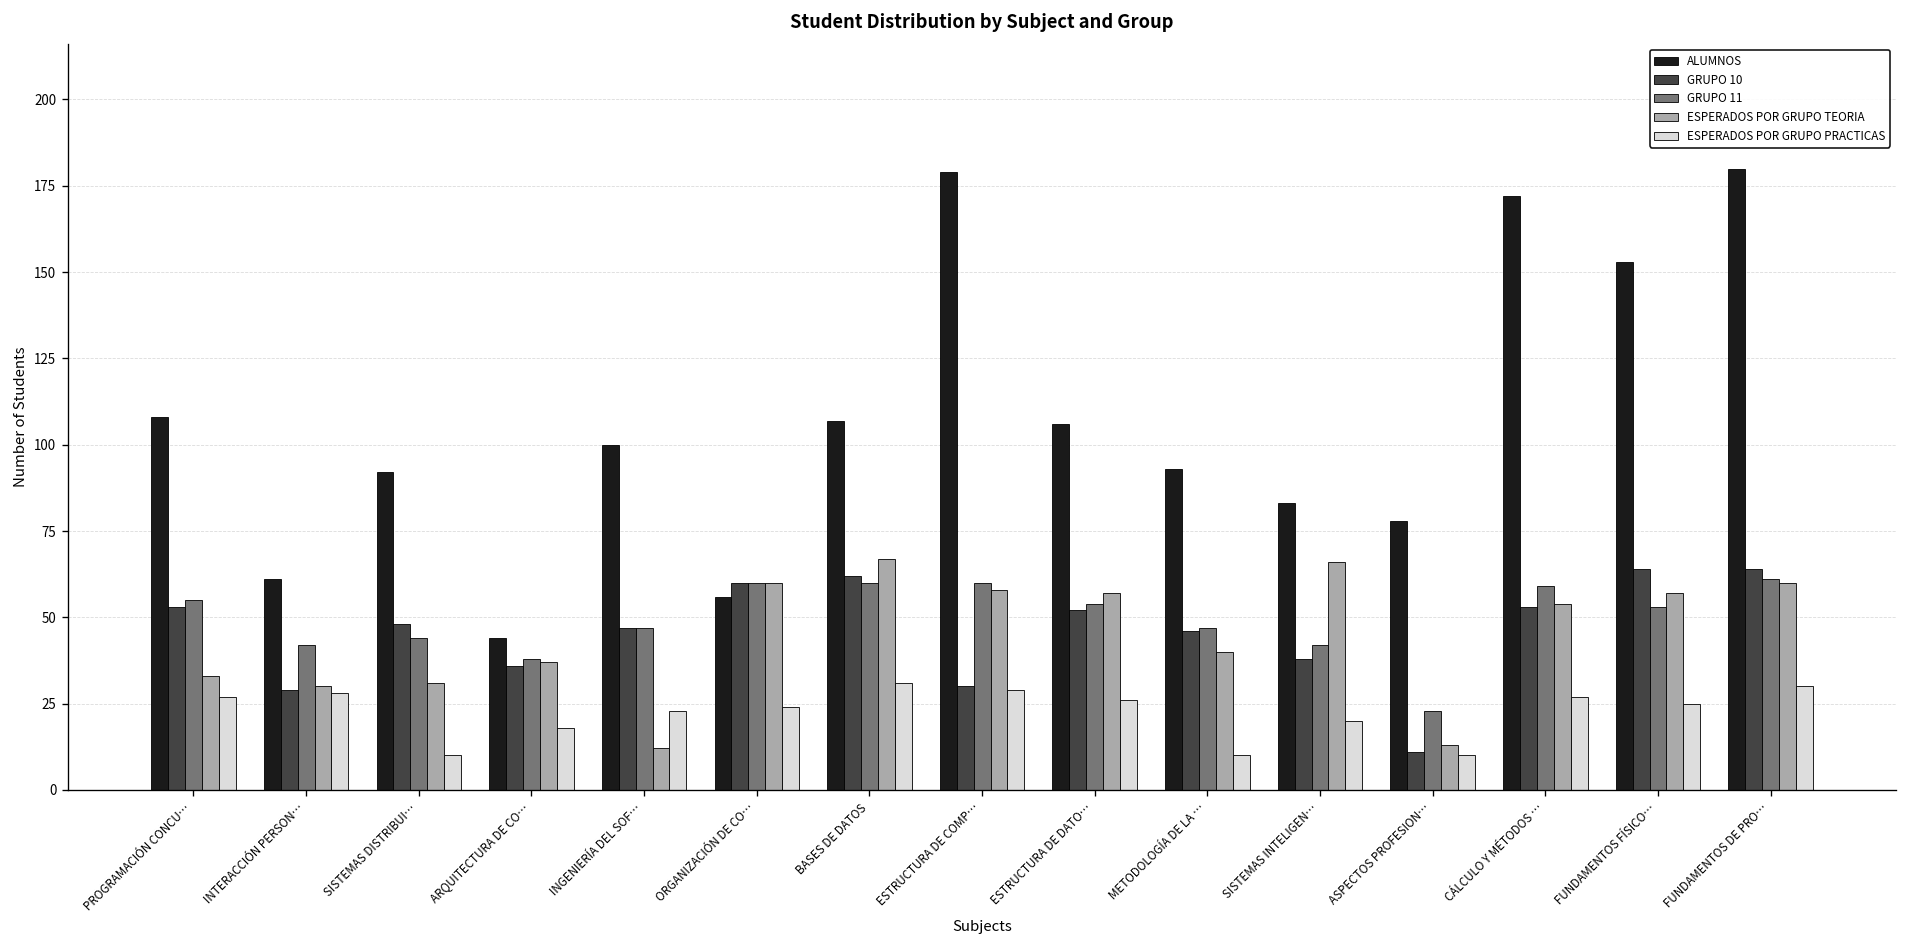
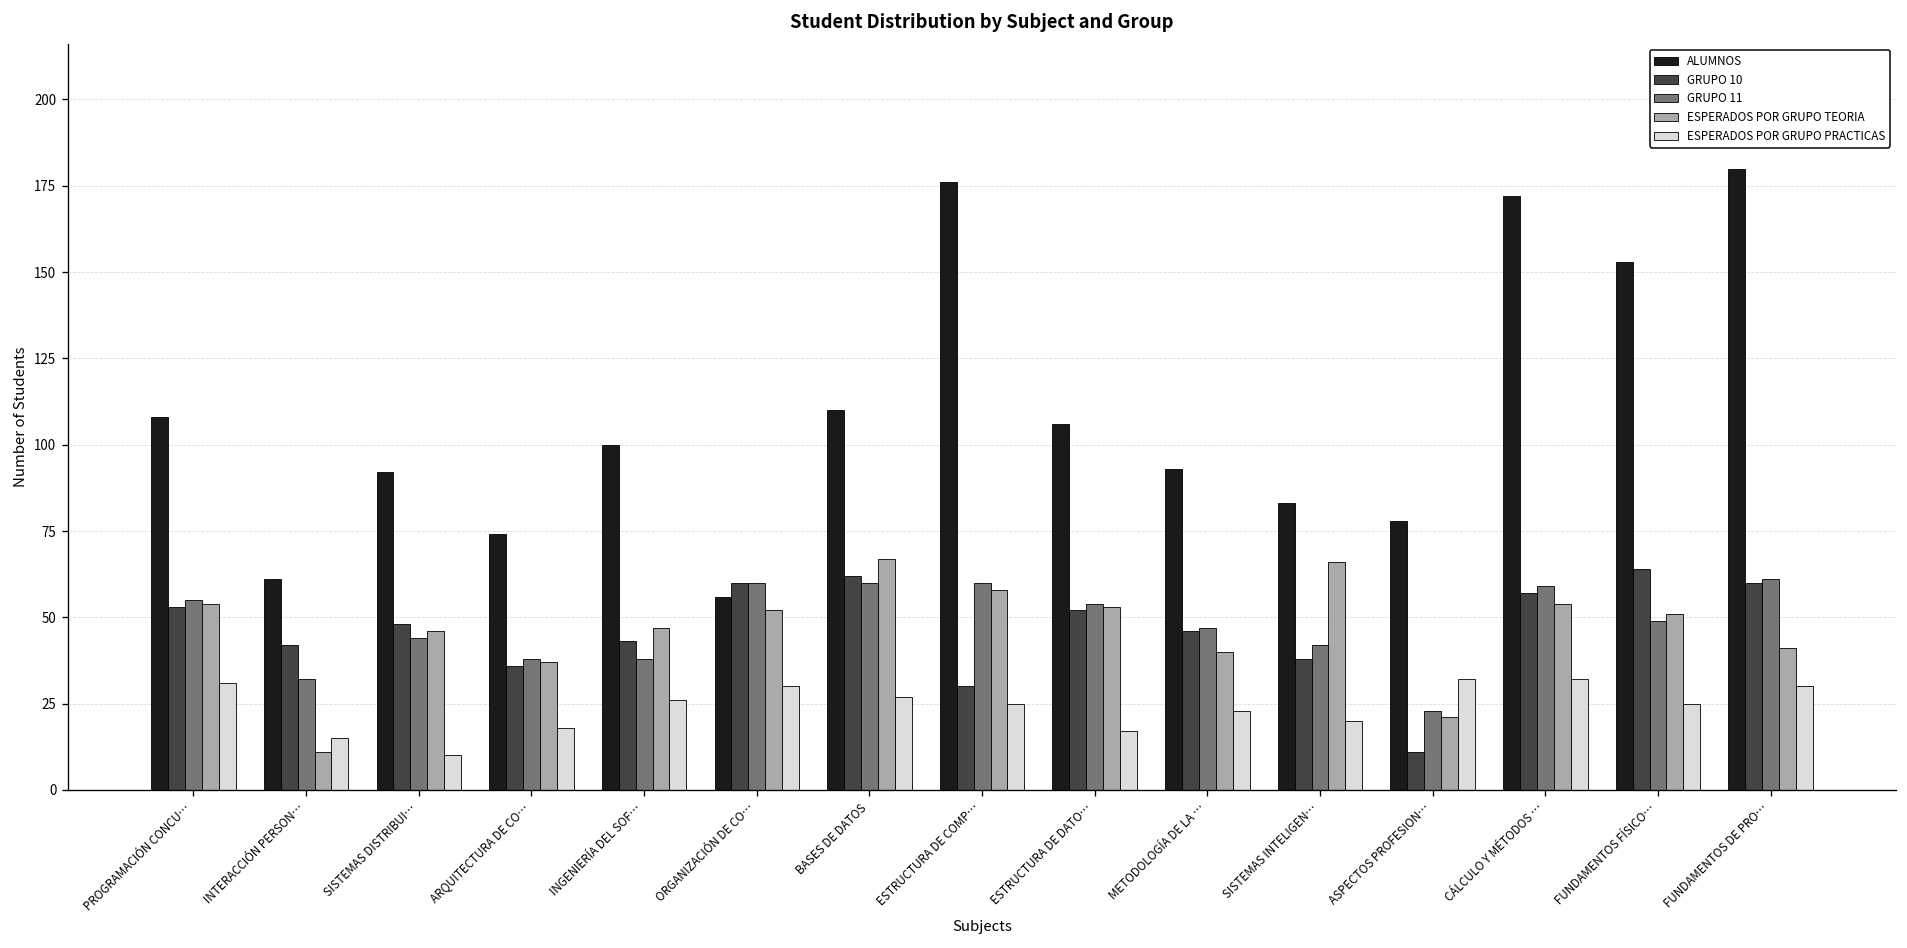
  {
    "ALUMNOS": {
      "PROGRAMACIÓN CONCU…": 108,
      "INTERACCIÓN PERSON…": 61,
      "SISTEMAS DISTRIBUI…": 92,
-     "ARQUITECTURA DE CO…": 44,
+     "ARQUITECTURA DE CO…": 74,
      "INGENIERÍA DEL SOF…": 100,
      "ORGANIZACIÓN DE CO…": 56,
-     "BASES DE DATOS": 107,
-     "ESTRUCTURA DE COMP…": 179,
+     "BASES DE DATOS": 110,
+     "ESTRUCTURA DE COMP…": 176,
      "ESTRUCTURA DE DATO…": 106,
      "METODOLOGÍA DE LA …": 93,
      "SISTEMAS INTELIGEN…": 83,
      "ASPECTOS PROFESION…": 78,
      "CÁLCULO Y MÉTODOS …": 172,
      "FUNDAMENTOS FÍSICO…": 153,
      "FUNDAMENTOS DE PRO…": 180
    },
    "GRUPO 10": {
      "PROGRAMACIÓN CONCU…": 53,
-     "INTERACCIÓN PERSON…": 29,
+     "INTERACCIÓN PERSON…": 42,
      "SISTEMAS DISTRIBUI…": 48,
      "ARQUITECTURA DE CO…": 36,
-     "INGENIERÍA DEL SOF…": 47,
+     "INGENIERÍA DEL SOF…": 43,
      "ORGANIZACIÓN DE CO…": 60,
      "BASES DE DATOS": 62,
      "ESTRUCTURA DE COMP…": 30,
      "ESTRUCTURA DE DATO…": 52,
      "METODOLOGÍA DE LA …": 46,
      "SISTEMAS INTELIGEN…": 38,
      "ASPECTOS PROFESION…": 11,
-     "CÁLCULO Y MÉTODOS …": 53,
+     "CÁLCULO Y MÉTODOS …": 57,
      "FUNDAMENTOS FÍSICO…": 64,
-     "FUNDAMENTOS DE PRO…": 64
+     "FUNDAMENTOS DE PRO…": 60
    },
    "GRUPO 11": {
      "PROGRAMACIÓN CONCU…": 55,
-     "INTERACCIÓN PERSON…": 42,
+     "INTERACCIÓN PERSON…": 32,
      "SISTEMAS DISTRIBUI…": 44,
      "ARQUITECTURA DE CO…": 38,
-     "INGENIERÍA DEL SOF…": 47,
+     "INGENIERÍA DEL SOF…": 38,
      "ORGANIZACIÓN DE CO…": 60,
      "BASES DE DATOS": 60,
      "ESTRUCTURA DE COMP…": 60,
      "ESTRUCTURA DE DATO…": 54,
      "METODOLOGÍA DE LA …": 47,
      "SISTEMAS INTELIGEN…": 42,
      "ASPECTOS PROFESION…": 23,
      "CÁLCULO Y MÉTODOS …": 59,
-     "FUNDAMENTOS FÍSICO…": 53,
+     "FUNDAMENTOS FÍSICO…": 49,
      "FUNDAMENTOS DE PRO…": 61
    },
    "ESPERADOS POR GRUPO TEORIA": {
-     "PROGRAMACIÓN CONCU…": 33,
-     "INTERACCIÓN PERSON…": 30,
-     "SISTEMAS DISTRIBUI…": 31,
+     "PROGRAMACIÓN CONCU…": 54,
+     "INTERACCIÓN PERSON…": 11,
+     "SISTEMAS DISTRIBUI…": 46,
      "ARQUITECTURA DE CO…": 37,
-     "INGENIERÍA DEL SOF…": 12,
-     "ORGANIZACIÓN DE CO…": 60,
+     "INGENIERÍA DEL SOF…": 47,
+     "ORGANIZACIÓN DE CO…": 52,
      "BASES DE DATOS": 67,
      "ESTRUCTURA DE COMP…": 58,
-     "ESTRUCTURA DE DATO…": 57,
+     "ESTRUCTURA DE DATO…": 53,
      "METODOLOGÍA DE LA …": 40,
      "SISTEMAS INTELIGEN…": 66,
-     "ASPECTOS PROFESION…": 13,
+     "ASPECTOS PROFESION…": 21,
      "CÁLCULO Y MÉTODOS …": 54,
-     "FUNDAMENTOS FÍSICO…": 57,
-     "FUNDAMENTOS DE PRO…": 60
+     "FUNDAMENTOS FÍSICO…": 51,
+     "FUNDAMENTOS DE PRO…": 41
    },
    "ESPERADOS POR GRUPO PRACTICAS": {
-     "PROGRAMACIÓN CONCU…": 27,
-     "INTERACCIÓN PERSON…": 28,
+     "PROGRAMACIÓN CONCU…": 31,
+     "INTERACCIÓN PERSON…": 15,
      "SISTEMAS DISTRIBUI…": 10,
      "ARQUITECTURA DE CO…": 18,
-     "INGENIERÍA DEL SOF…": 23,
-     "ORGANIZACIÓN DE CO…": 24,
-     "BASES DE DATOS": 31,
-     "ESTRUCTURA DE COMP…": 29,
-     "ESTRUCTURA DE DATO…": 26,
-     "METODOLOGÍA DE LA …": 10,
+     "INGENIERÍA DEL SOF…": 26,
+     "ORGANIZACIÓN DE CO…": 30,
+     "BASES DE DATOS": 27,
+     "ESTRUCTURA DE COMP…": 25,
+     "ESTRUCTURA DE DATO…": 17,
+     "METODOLOGÍA DE LA …": 23,
      "SISTEMAS INTELIGEN…": 20,
-     "ASPECTOS PROFESION…": 10,
-     "CÁLCULO Y MÉTODOS …": 27,
+     "ASPECTOS PROFESION…": 32,
+     "CÁLCULO Y MÉTODOS …": 32,
      "FUNDAMENTOS FÍSICO…": 25,
      "FUNDAMENTOS DE PRO…": 30
    }
  }
